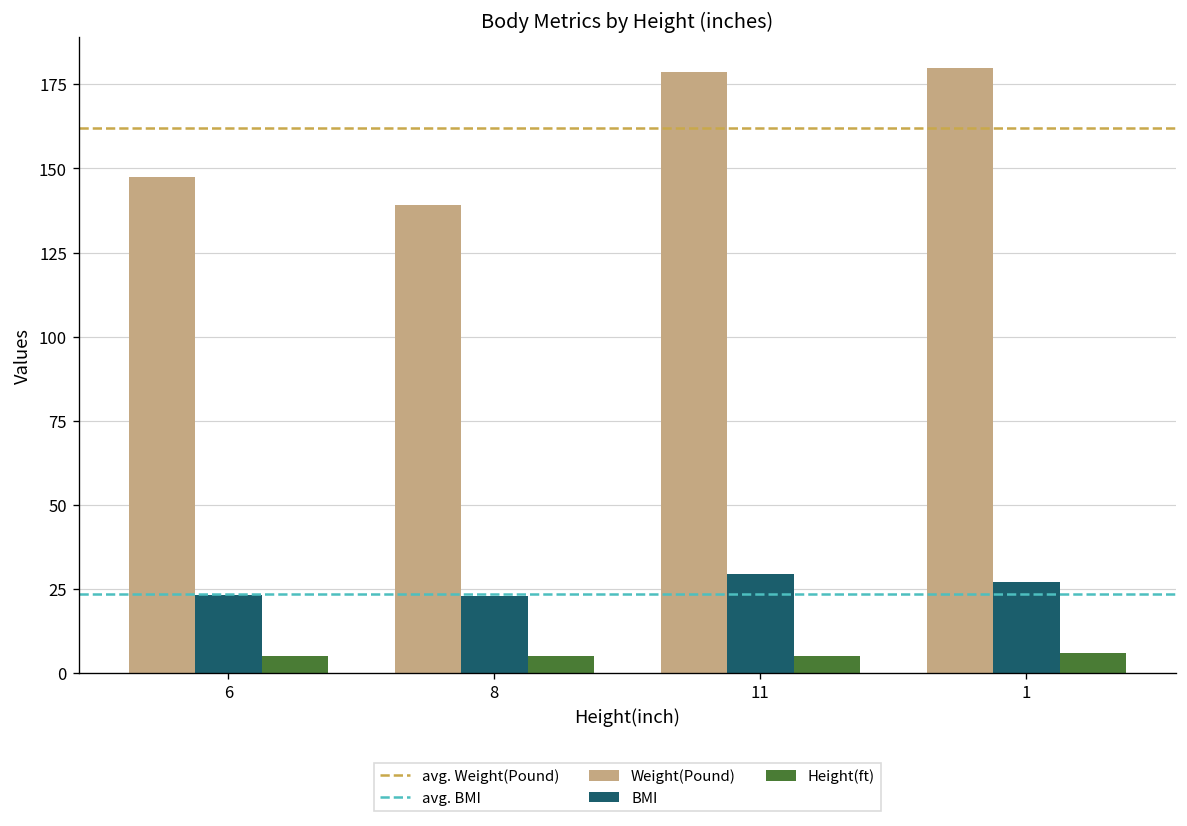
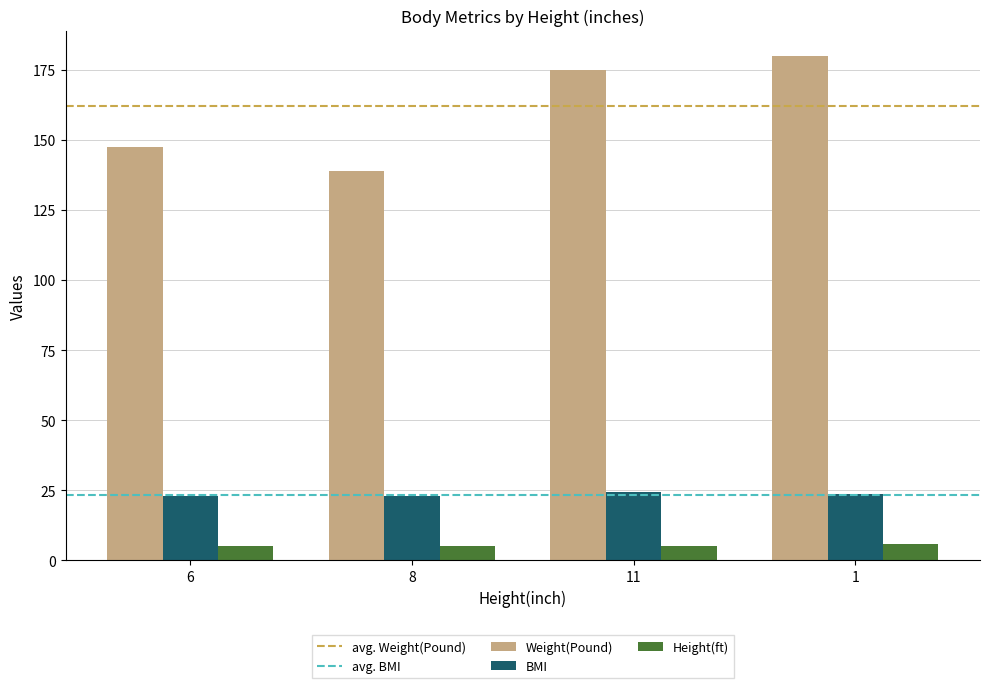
  {
    "Weight(Pound)": {
      "6": 148,
      "8": 139,
-     "11": 179,
+     "11": 175,
      "1": 180
    },
    "BMI": {
      "6": 23,
      "8": 23,
-     "11": 29,
-     "1": 27
+     "11": 24,
+     "1": 24
    },
    "Height(ft)": {
      "6": 5,
      "8": 5,
      "11": 5,
      "1": 6
    }
  }
